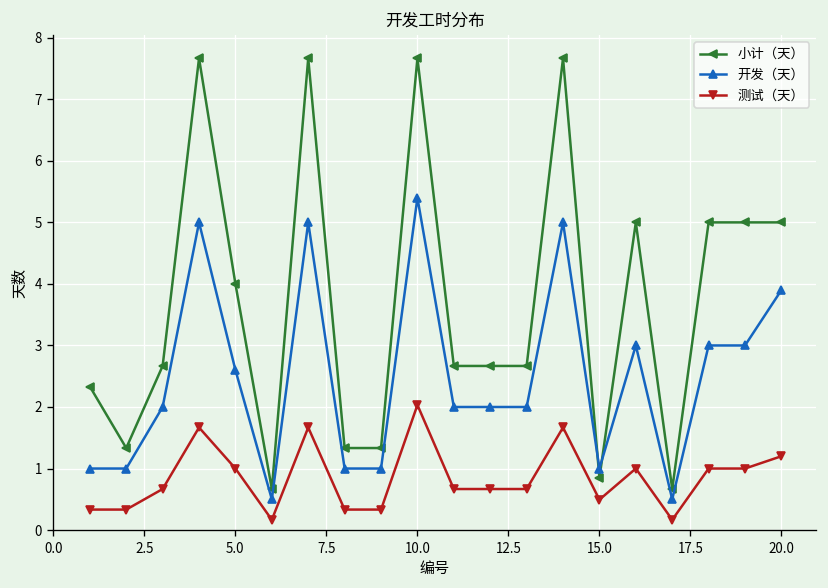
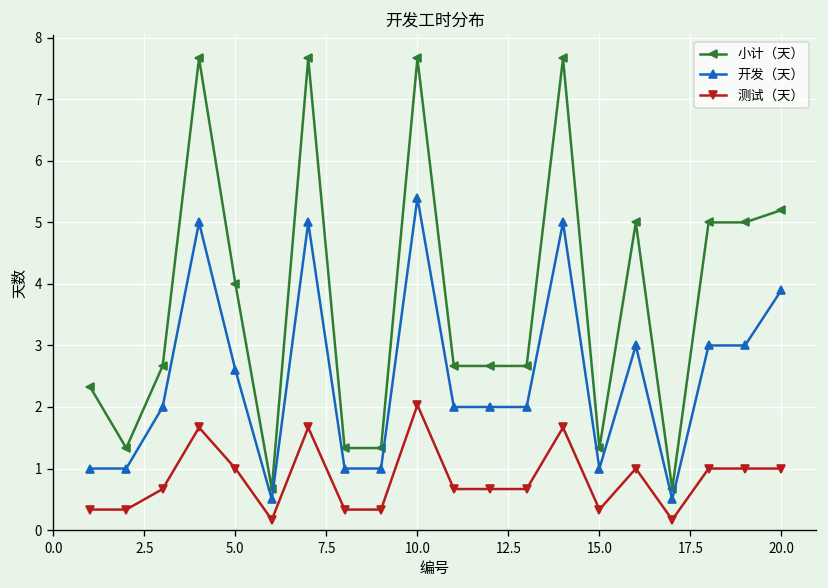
  {
    "小计（天）": {
      "5.0": 4.0,
      "10.0": 7.7,
-     "15.0": 0.8,
-     "20.0": 5.0
+     "15.0": 1.3,
+     "20.0": 5.2
    },
    "开发（天）": {
      "5.0": 2.6,
      "10.0": 5.4,
      "15.0": 1.0,
      "20.0": 3.9
    },
    "测试（天）": {
      "5.0": 1.0,
      "10.0": 2.0,
-     "15.0": 0.5,
-     "20.0": 1.2
+     "15.0": 0.3,
+     "20.0": 1.0
    }
  }
